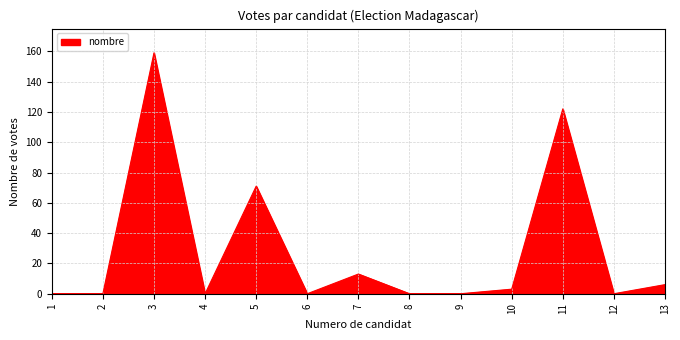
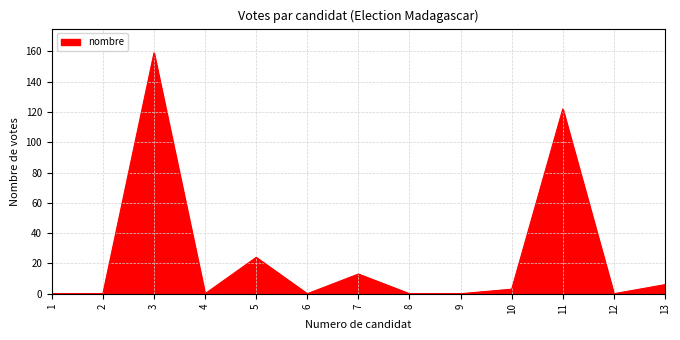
  {
    "1": 0,
    "2": 0,
    "3": 159,
    "4": 0,
-   "5": 71,
+   "5": 24,
    "6": 0,
    "7": 13,
    "8": 0,
    "9": 0,
    "10": 3,
    "11": 122,
    "12": 0,
    "13": 6
  }
